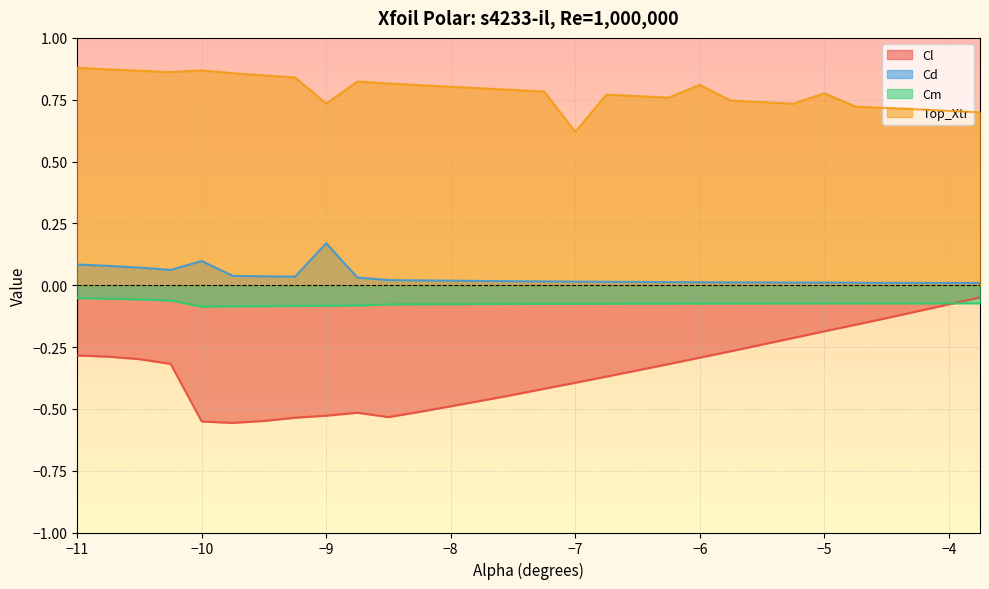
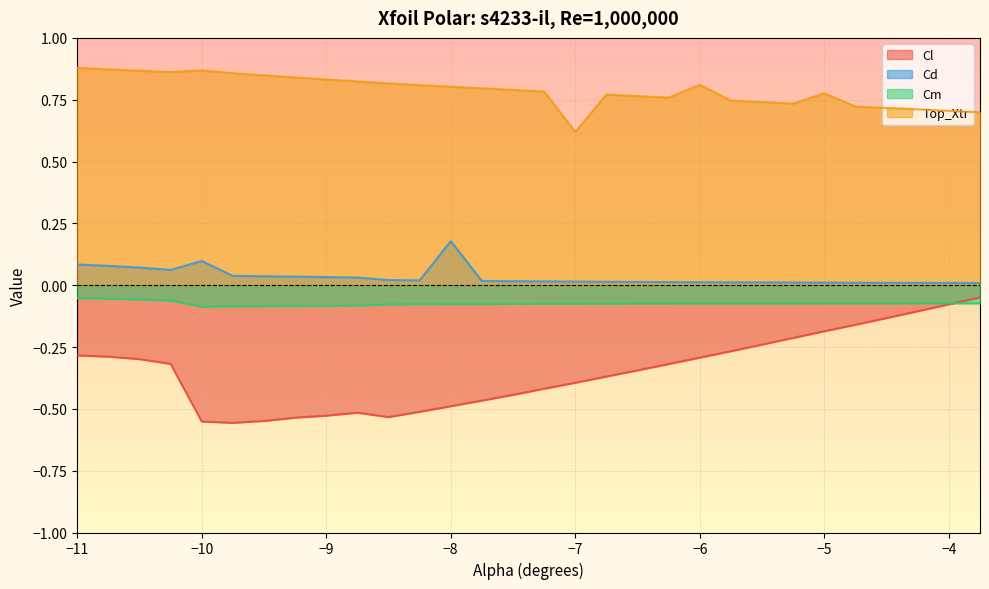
  {
    "Cd": {
      "−11": 0.08,
      "−10": 0.10,
-     "−9": 0.17,
-     "−8": 0.02,
+     "−9": 0.03,
+     "−8": 0.18,
      "−7": 0.01,
      "−6": 0.01,
      "−5": 0.01
    },
    "Top_Xtr": {
      "−11": 0.88,
      "−10": 0.87,
-     "−9": 0.73,
+     "−9": 0.83,
      "−8": 0.80,
      "−7": 0.62,
      "−6": 0.81,
      "−5": 0.78
    }
  }
